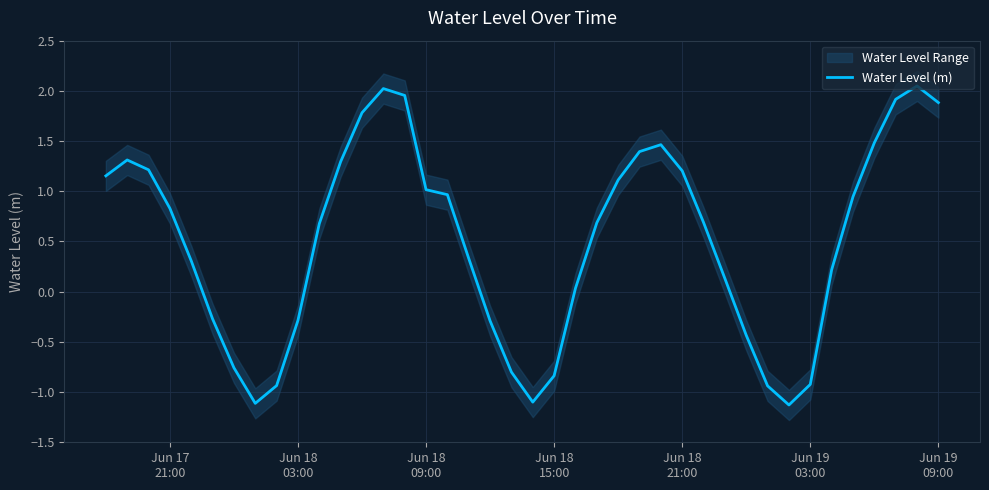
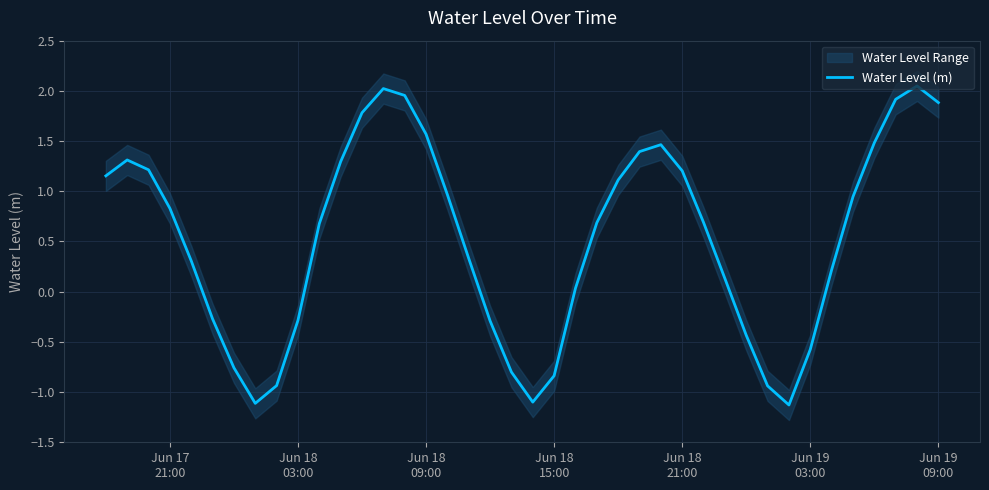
  {
    "Water Level (m)": {
      "Jun 17 21:00": 0.83,
      "Jun 18 03:00": -0.29,
-     "Jun 18 09:00": 1.02,
+     "Jun 18 09:00": 1.57,
      "Jun 18 15:00": -0.84,
      "Jun 18 21:00": 1.20,
-     "Jun 19 03:00": -0.92,
+     "Jun 19 03:00": -0.58,
      "Jun 19 09:00": 1.88
    }
  }
